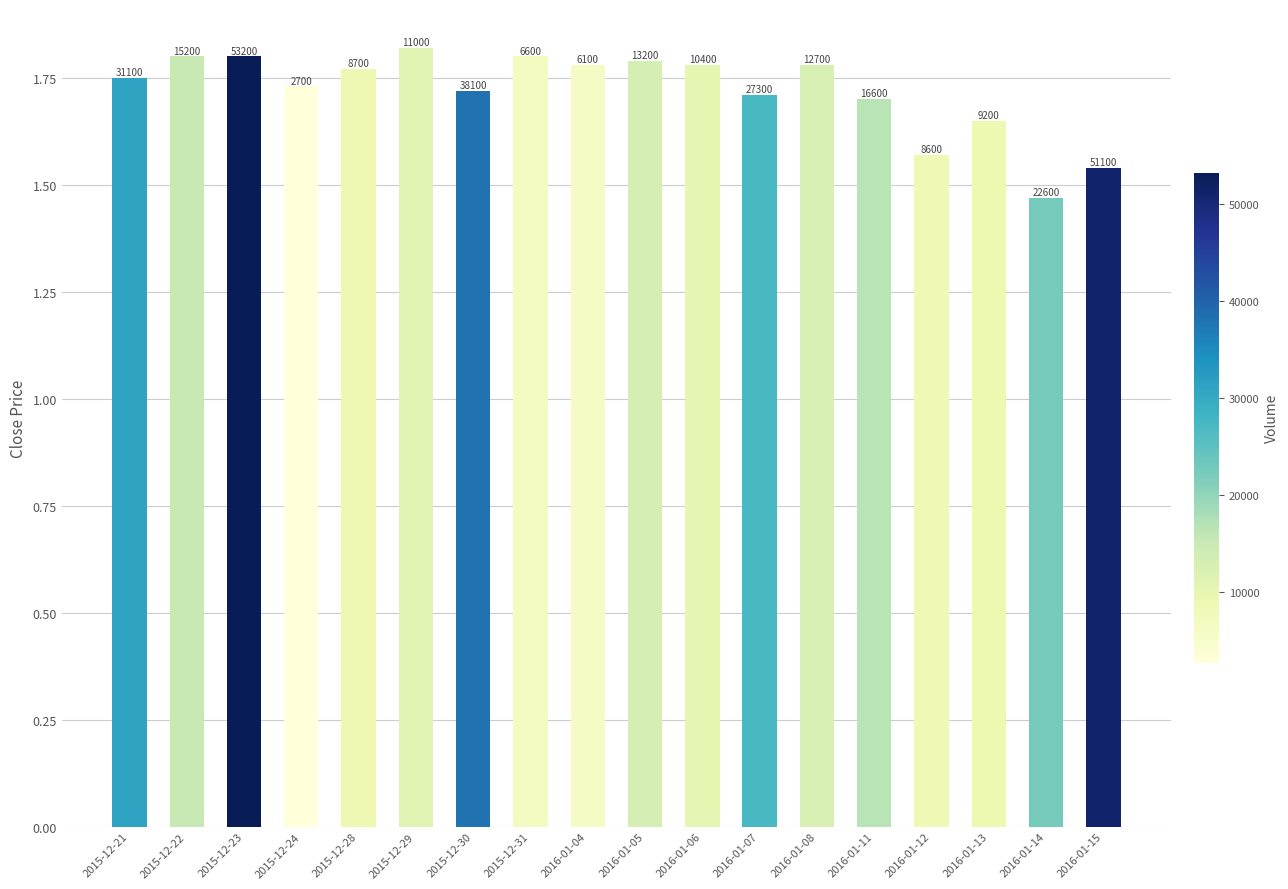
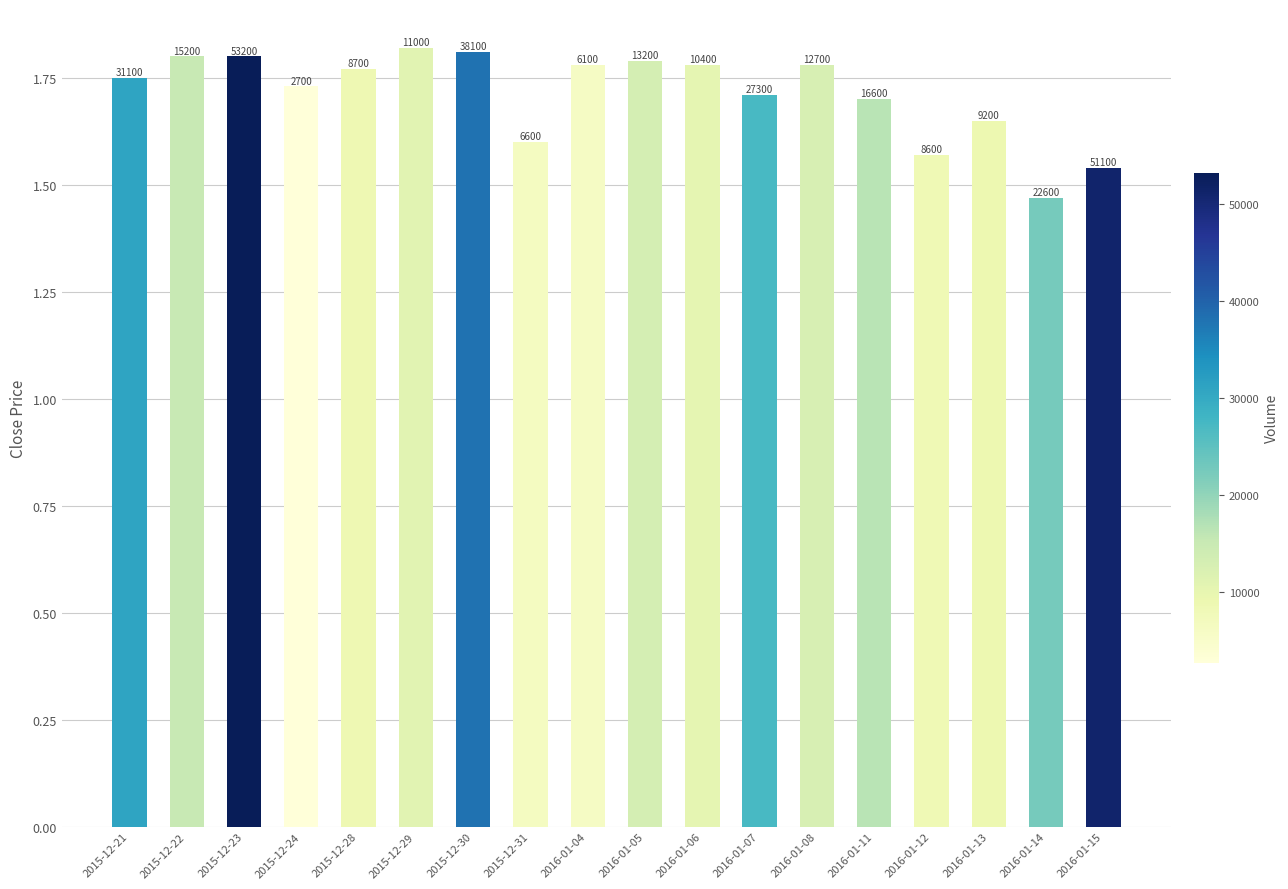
  {
-   "2015-12-30": 1.72,
-   "2015-12-31": 1.8
+   "2015-12-30": 1.81,
+   "2015-12-31": 1.6
  }
